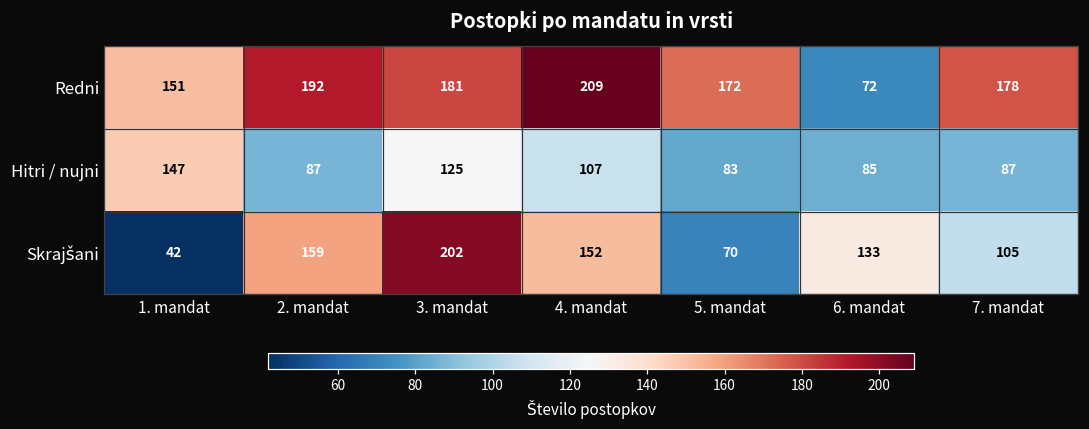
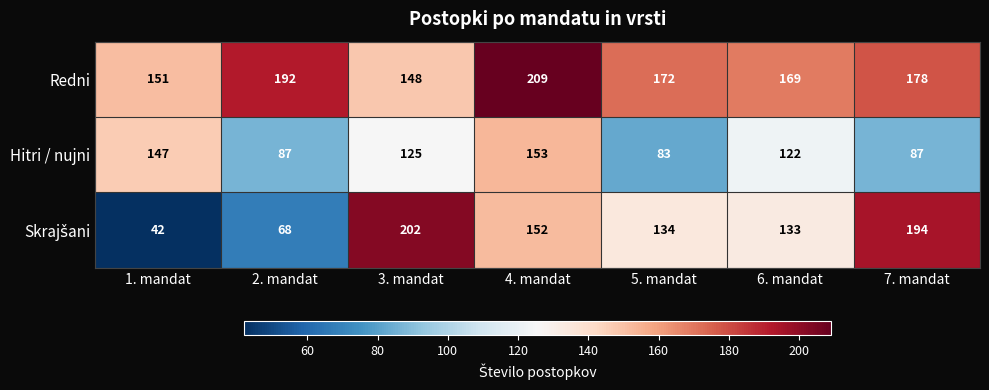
  {
    "Redni": {
      "1. mandat": 151,
      "2. mandat": 192,
-     "3. mandat": 181,
+     "3. mandat": 148,
      "4. mandat": 209,
      "5. mandat": 172,
-     "6. mandat": 72,
+     "6. mandat": 169,
      "7. mandat": 178
    },
    "Hitri / nujni": {
      "1. mandat": 147,
      "2. mandat": 87,
      "3. mandat": 125,
-     "4. mandat": 107,
+     "4. mandat": 153,
      "5. mandat": 83,
-     "6. mandat": 85,
+     "6. mandat": 122,
      "7. mandat": 87
    },
    "Skrajšani": {
      "1. mandat": 42,
-     "2. mandat": 159,
+     "2. mandat": 68,
      "3. mandat": 202,
      "4. mandat": 152,
-     "5. mandat": 70,
+     "5. mandat": 134,
      "6. mandat": 133,
-     "7. mandat": 105
+     "7. mandat": 194
    }
  }
